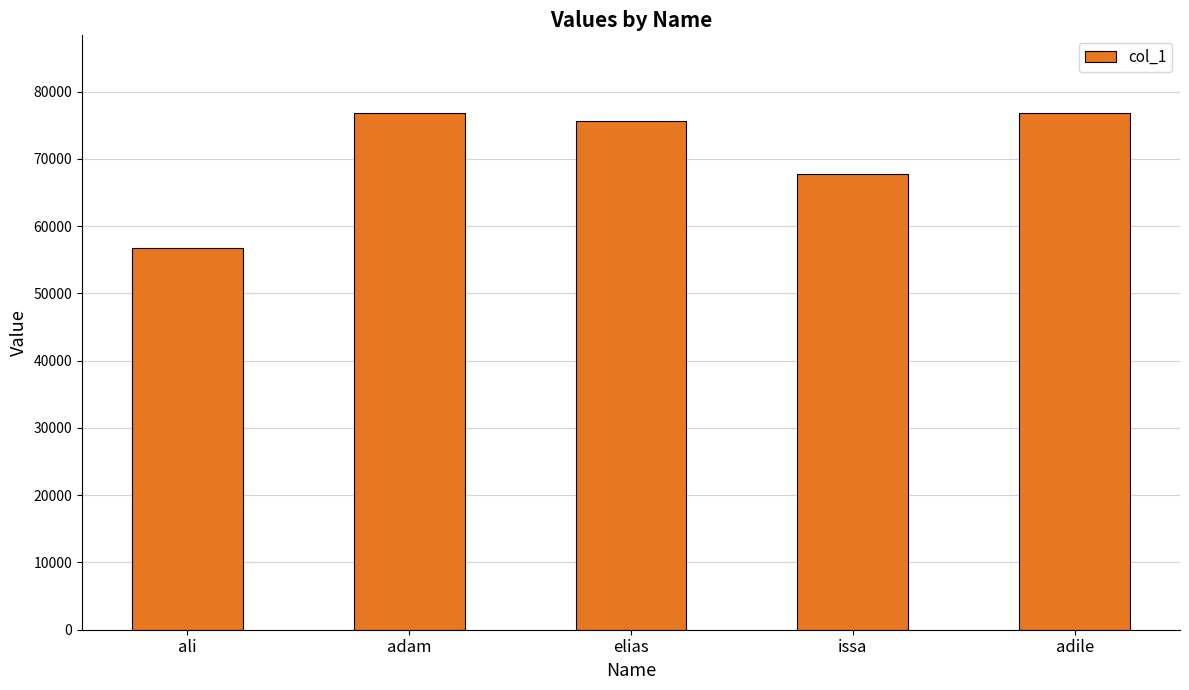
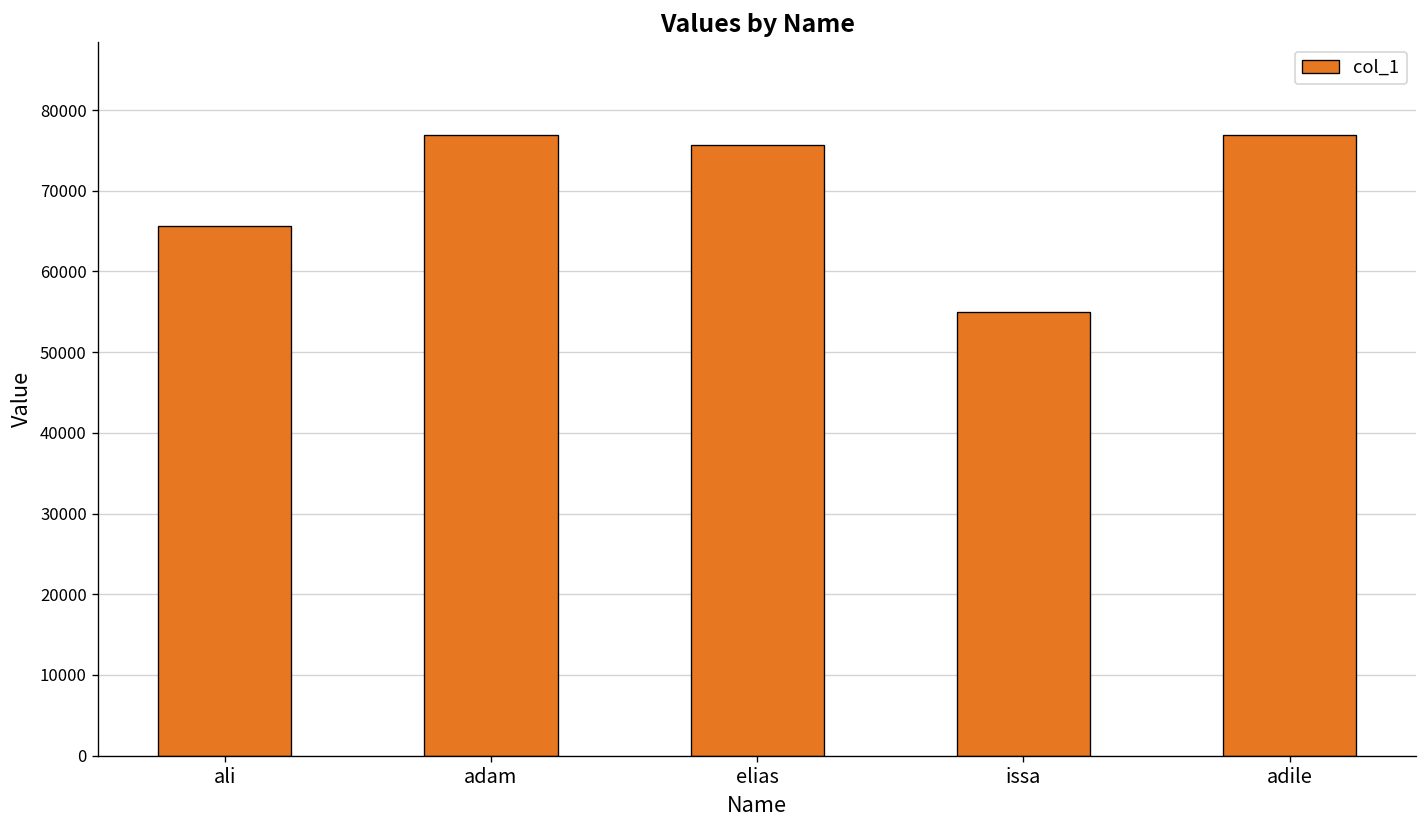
  {
-   "ali": 57000,
+   "ali": 66000,
    "adam": 77000,
    "elias": 76000,
-   "issa": 68000,
+   "issa": 55000,
    "adile": 77000
  }
